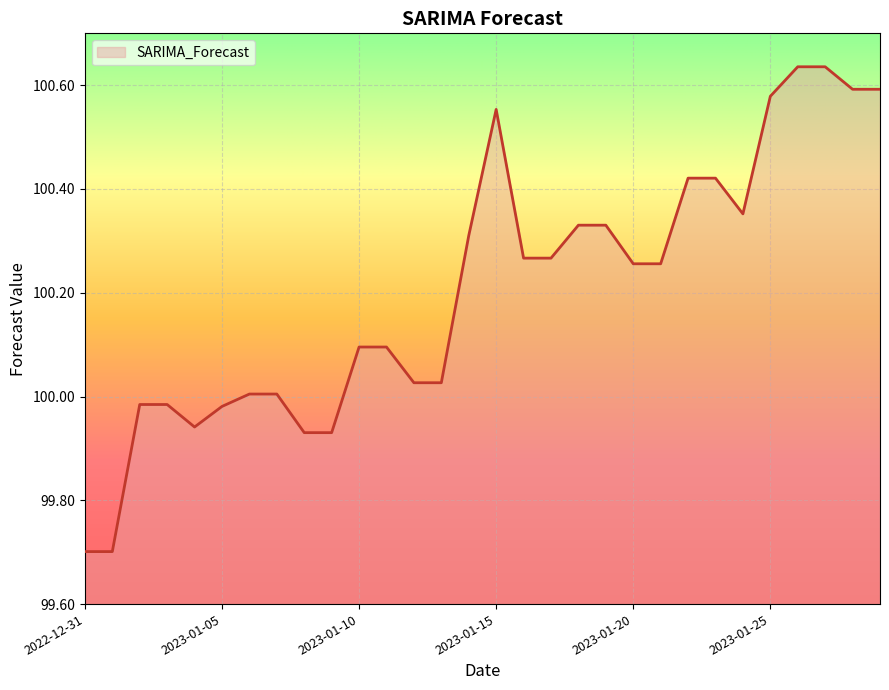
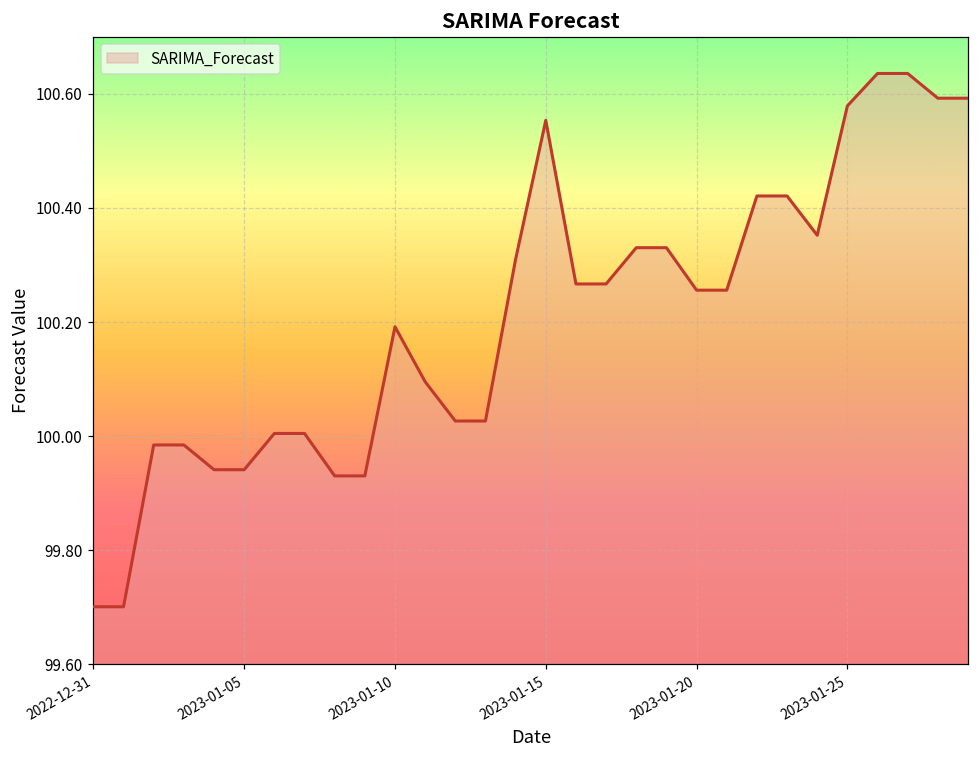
  {
    "2022-12-31": 99.70,
-   "2023-01-05": 99.98,
-   "2023-01-10": 100.10,
+   "2023-01-05": 99.94,
+   "2023-01-10": 100.19,
    "2023-01-15": 100.55,
    "2023-01-20": 100.26,
    "2023-01-25": 100.58
  }
